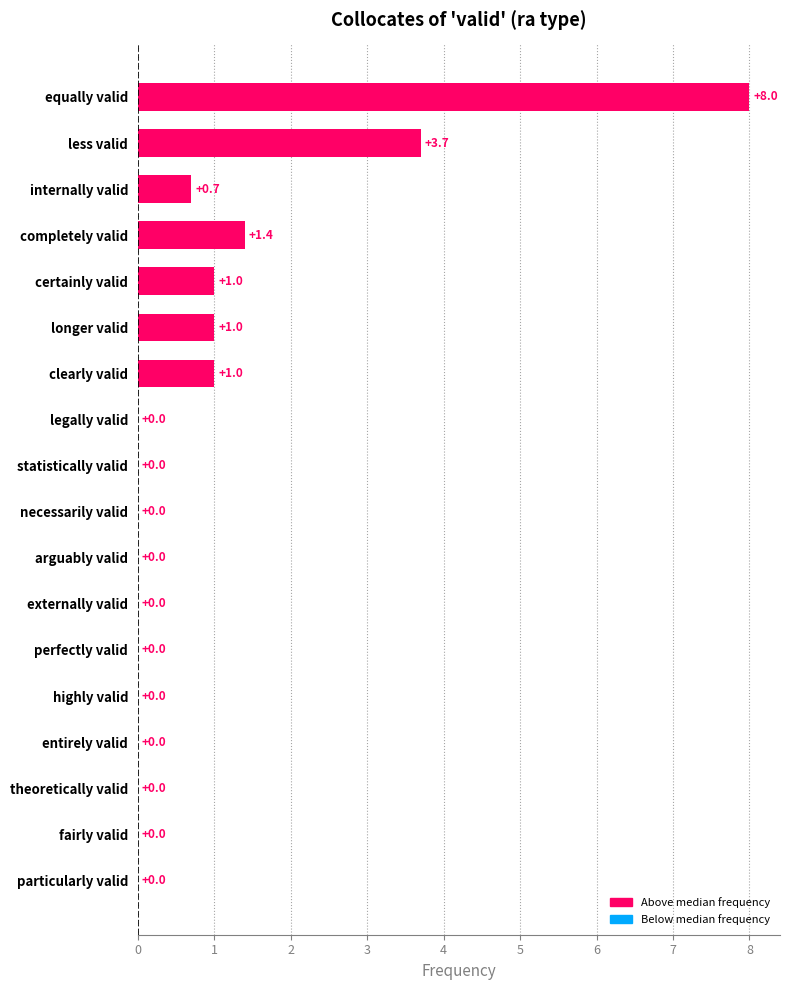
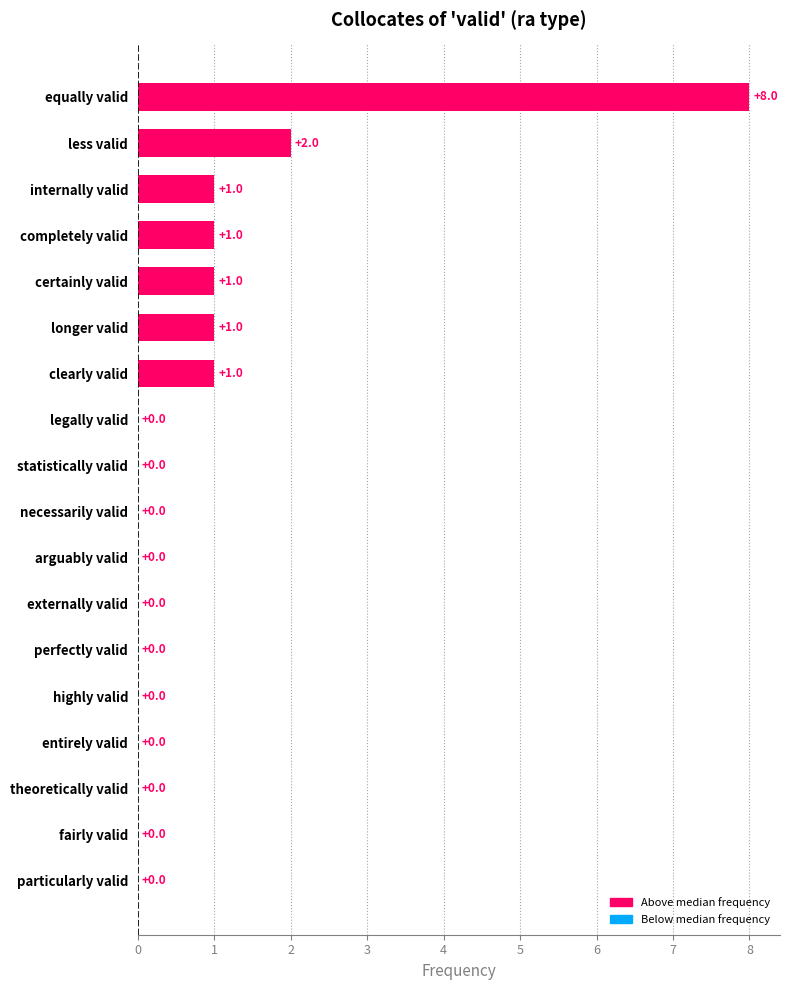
  {
    "equally valid": "+8.0",
-   "less valid": "+3.7",
-   "internally valid": "+0.7",
-   "completely valid": "+1.4",
+   "less valid": "+2.0",
+   "internally valid": "+1.0",
+   "completely valid": "+1.0",
    "certainly valid": "+1.0",
    "longer valid": "+1.0",
    "clearly valid": "+1.0",
    "legally valid": "+0.0",
    "statistically valid": "+0.0",
    "necessarily valid": "+0.0",
    "arguably valid": "+0.0",
    "externally valid": "+0.0",
    "perfectly valid": "+0.0",
    "highly valid": "+0.0",
    "entirely valid": "+0.0",
    "theoretically valid": "+0.0",
    "fairly valid": "+0.0",
    "particularly valid": "+0.0"
  }
